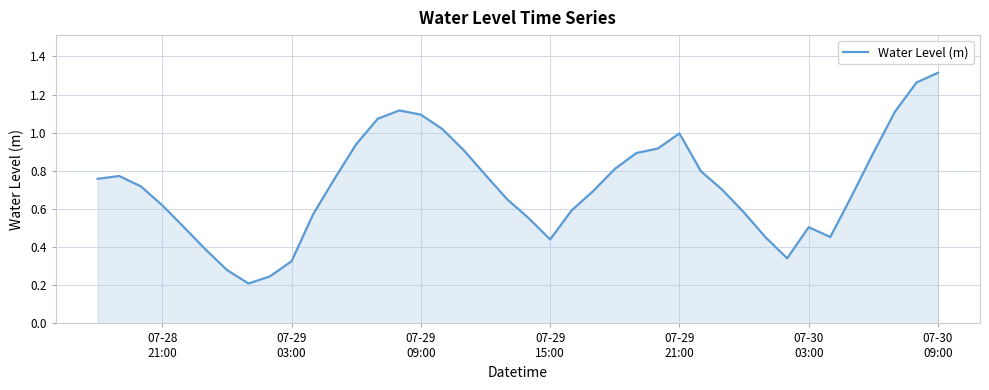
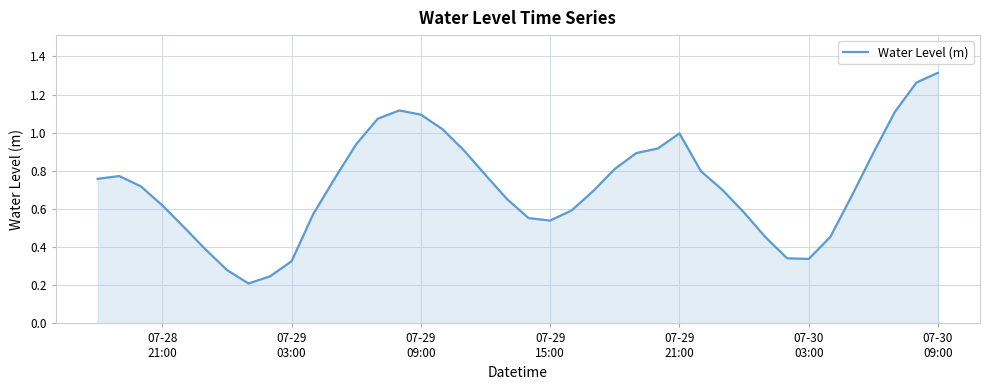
  {
    "07-28 21:00": 0.62,
    "07-29 03:00": 0.33,
    "07-29 09:00": 1.09,
-   "07-29 15:00": 0.44,
+   "07-29 15:00": 0.54,
    "07-29 21:00": 1.00,
-   "07-30 03:00": 0.50,
+   "07-30 03:00": 0.34,
    "07-30 09:00": 1.31
  }
